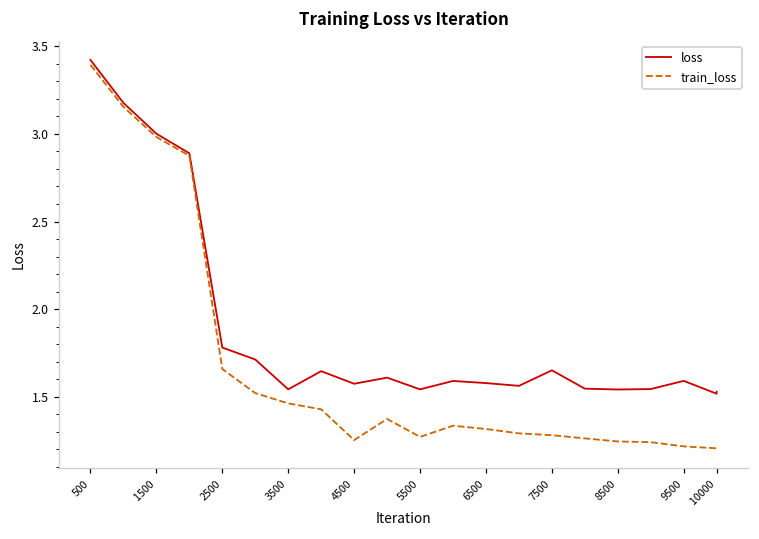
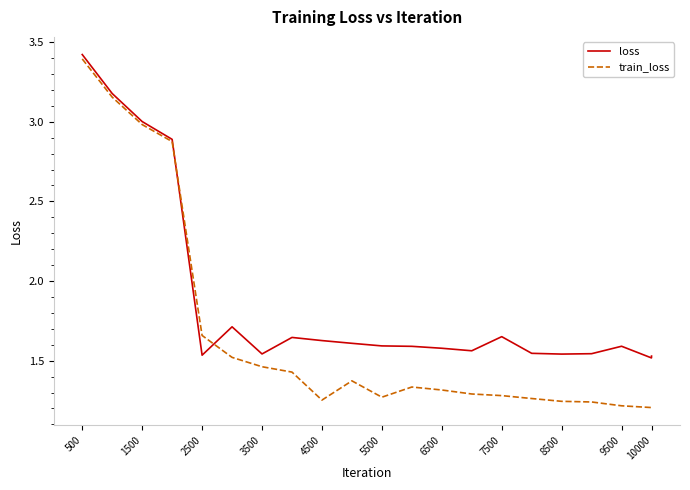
  {
    "loss": {
      "500": 3.42,
      "1500": 3.00,
-     "2500": 1.78,
+     "2500": 1.53,
      "3500": 1.54,
-     "4500": 1.57,
-     "5500": 1.54,
+     "4500": 1.63,
+     "5500": 1.59,
      "6500": 1.58,
      "7500": 1.65,
      "8500": 1.54,
      "9500": 1.59,
      "10000": 1.53
    },
    "train_loss": {
      "500": 3.39,
      "1500": 2.98,
      "2500": 1.66,
      "3500": 1.46,
      "4500": 1.25,
      "5500": 1.27,
      "6500": 1.32,
      "7500": 1.28,
      "8500": 1.24,
      "9500": 1.22,
      "10000": 1.21
    }
  }
